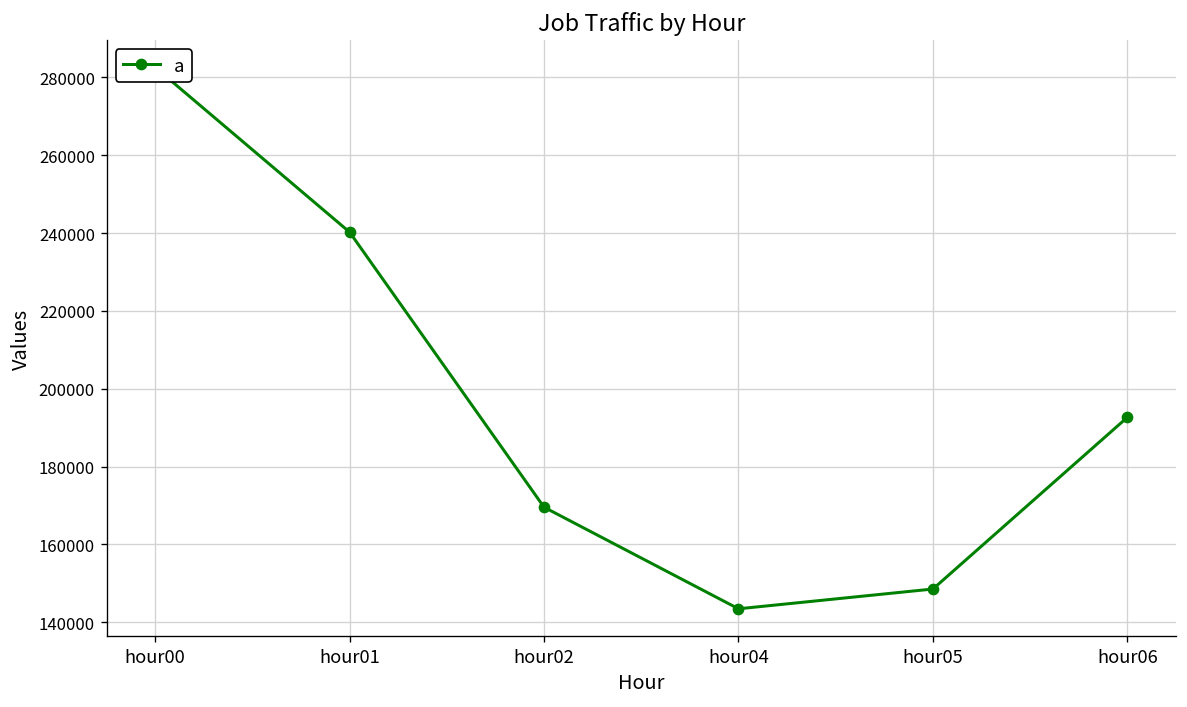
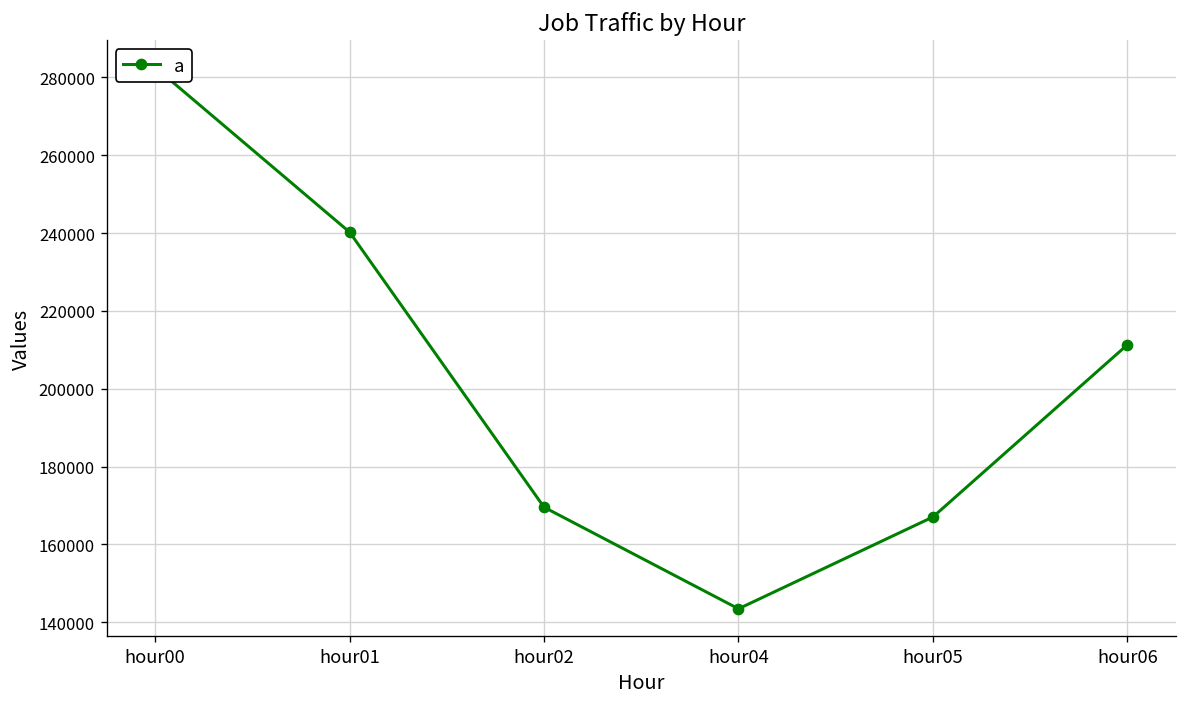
  {
    "hour01": 240000,
    "hour02": 170000,
    "hour04": 143000,
-   "hour05": 149000,
-   "hour06": 193000
+   "hour05": 167000,
+   "hour06": 211000
  }
